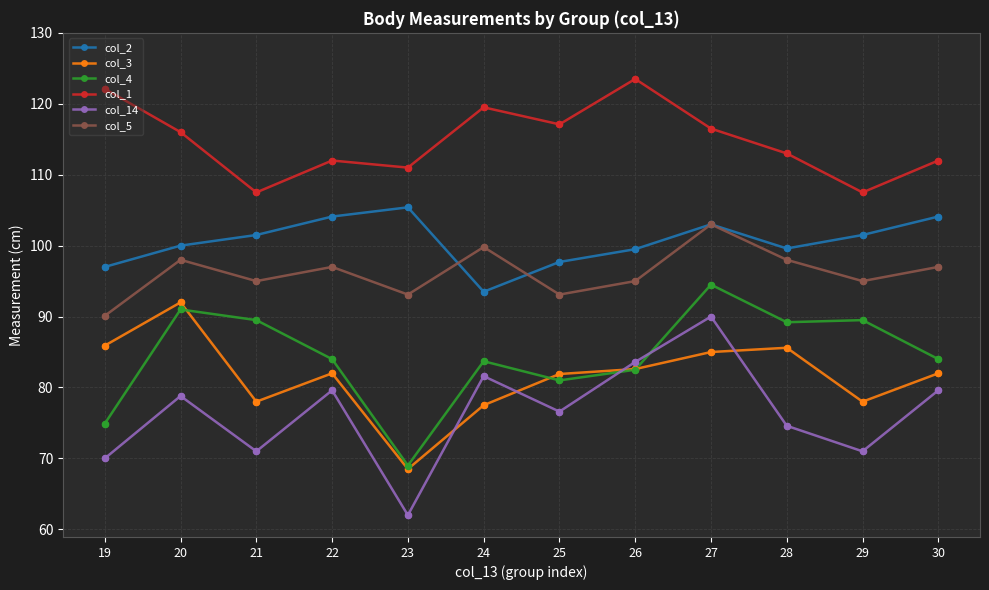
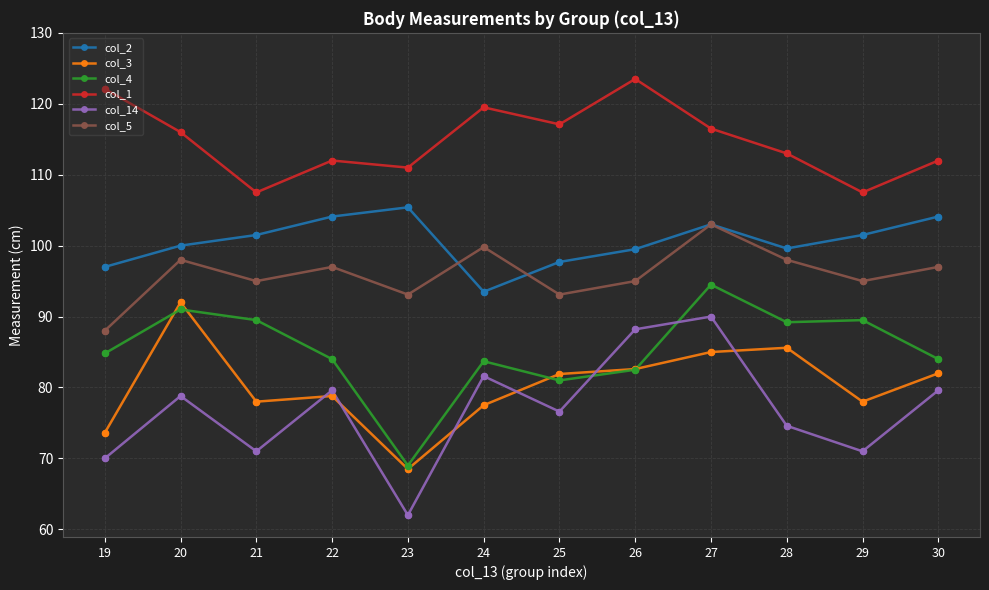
  {
    "col_2": {
      "19": 97,
      "20": 100,
      "21": 102,
      "22": 104,
      "23": 105,
      "24": 94,
      "25": 98,
      "26": 100,
      "28": 100,
      "29": 102,
      "30": 104
    },
    "col_3": {
-     "19": 86,
+     "19": 74,
      "20": 92,
      "21": 78,
-     "22": 82,
+     "22": 79,
      "23": 69,
      "24": 78,
      "25": 82,
      "27": 85,
      "28": 86,
      "29": 78,
      "30": 82
    },
    "col_4": {
-     "19": 75,
+     "19": 85,
      "20": 91,
      "21": 90,
      "22": 84,
      "23": 69,
      "24": 84,
      "25": 81,
      "27": 95,
      "28": 89,
      "29": 90,
      "30": 84
    },
    "col_1": {
      "20": 116,
      "21": 108,
      "22": 112,
      "23": 111,
      "24": 120,
      "25": 117,
      "26": 124,
      "27": 117,
      "28": 113,
      "29": 108,
      "30": 112
    },
    "col_14": {
      "19": 70,
      "20": 79,
      "21": 71,
      "22": 80,
      "23": 62,
      "24": 82,
      "25": 77,
-     "26": 84,
+     "26": 88,
      "27": 90,
      "28": 75,
      "29": 71,
      "30": 80
    },
    "col_5": {
-     "19": 90,
+     "19": 88,
      "20": 98,
      "21": 95,
      "22": 97,
      "23": 93,
      "24": 100,
      "25": 93,
      "26": 95,
      "28": 98,
      "29": 95,
      "30": 97
    }
  }
